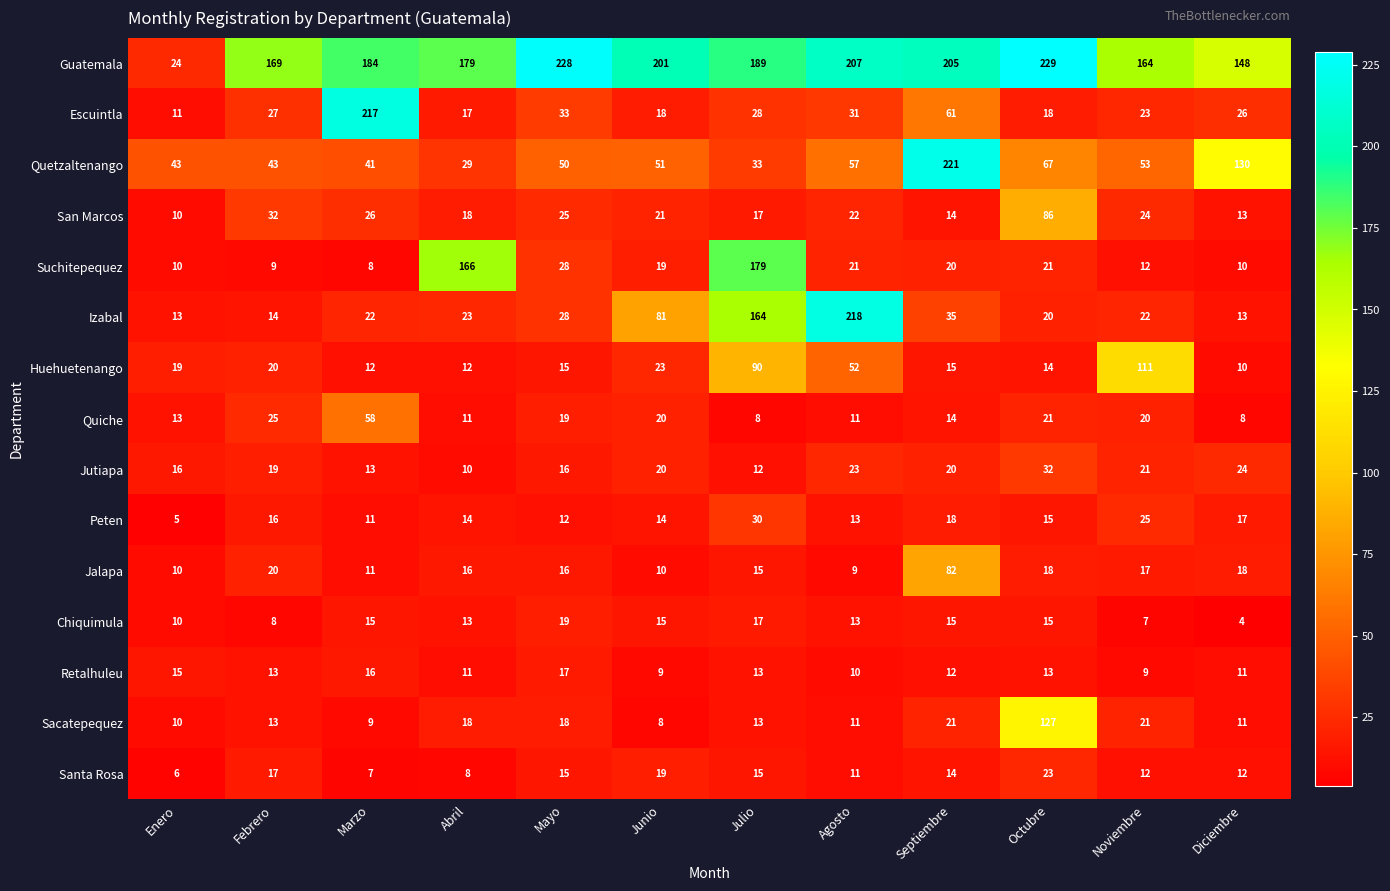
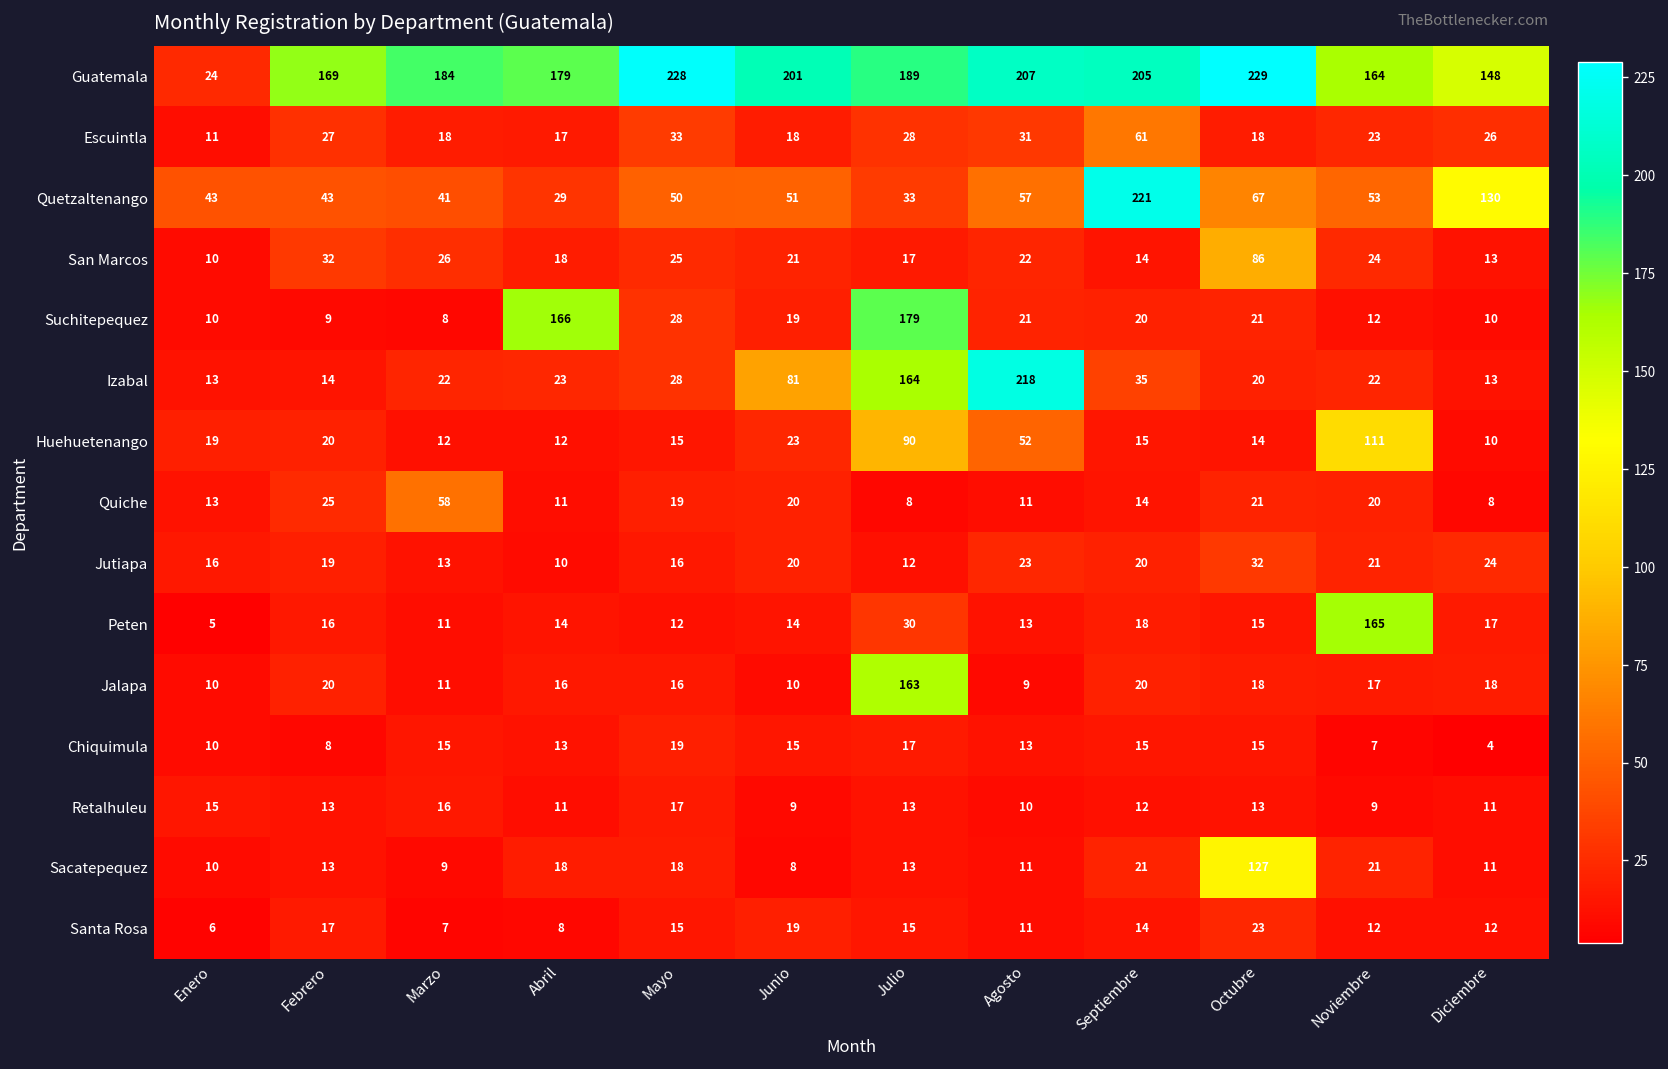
  {
    "Guatemala": {
      "Enero": 24,
      "Febrero": 169,
      "Marzo": 184,
      "Abril": 179,
      "Mayo": 228,
      "Junio": 201,
      "Julio": 189,
      "Agosto": 207,
      "Septiembre": 205,
      "Octubre": 229,
      "Noviembre": 164,
      "Diciembre": 148
    },
    "Escuintla": {
      "Enero": 11,
      "Febrero": 27,
-     "Marzo": 217,
+     "Marzo": 18,
      "Abril": 17,
      "Mayo": 33,
      "Junio": 18,
      "Julio": 28,
      "Agosto": 31,
      "Septiembre": 61,
      "Octubre": 18,
      "Noviembre": 23,
      "Diciembre": 26
    },
    "Quetzaltenango": {
      "Enero": 43,
      "Febrero": 43,
      "Marzo": 41,
      "Abril": 29,
      "Mayo": 50,
      "Junio": 51,
      "Julio": 33,
      "Agosto": 57,
      "Septiembre": 221,
      "Octubre": 67,
      "Noviembre": 53,
      "Diciembre": 130
    },
    "San Marcos": {
      "Enero": 10,
      "Febrero": 32,
      "Marzo": 26,
      "Abril": 18,
      "Mayo": 25,
      "Junio": 21,
      "Julio": 17,
      "Agosto": 22,
      "Septiembre": 14,
      "Octubre": 86,
      "Noviembre": 24,
      "Diciembre": 13
    },
    "Suchitepequez": {
      "Enero": 10,
      "Febrero": 9,
      "Marzo": 8,
      "Abril": 166,
      "Mayo": 28,
      "Junio": 19,
      "Julio": 179,
      "Agosto": 21,
      "Septiembre": 20,
      "Octubre": 21,
      "Noviembre": 12,
      "Diciembre": 10
    },
    "Izabal": {
      "Enero": 13,
      "Febrero": 14,
      "Marzo": 22,
      "Abril": 23,
      "Mayo": 28,
      "Junio": 81,
      "Julio": 164,
      "Agosto": 218,
      "Septiembre": 35,
      "Octubre": 20,
      "Noviembre": 22,
      "Diciembre": 13
    },
    "Huehuetenango": {
      "Enero": 19,
      "Febrero": 20,
      "Marzo": 12,
      "Abril": 12,
      "Mayo": 15,
      "Junio": 23,
      "Julio": 90,
      "Agosto": 52,
      "Septiembre": 15,
      "Octubre": 14,
      "Noviembre": 111,
      "Diciembre": 10
    },
    "Quiche": {
      "Enero": 13,
      "Febrero": 25,
      "Marzo": 58,
      "Abril": 11,
      "Mayo": 19,
      "Junio": 20,
      "Julio": 8,
      "Agosto": 11,
      "Septiembre": 14,
      "Octubre": 21,
      "Noviembre": 20,
      "Diciembre": 8
    },
    "Jutiapa": {
      "Enero": 16,
      "Febrero": 19,
      "Marzo": 13,
      "Abril": 10,
      "Mayo": 16,
      "Junio": 20,
      "Julio": 12,
      "Agosto": 23,
      "Septiembre": 20,
      "Octubre": 32,
      "Noviembre": 21,
      "Diciembre": 24
    },
    "Peten": {
      "Enero": 5,
      "Febrero": 16,
      "Marzo": 11,
      "Abril": 14,
      "Mayo": 12,
      "Junio": 14,
      "Julio": 30,
      "Agosto": 13,
      "Septiembre": 18,
      "Octubre": 15,
-     "Noviembre": 25,
+     "Noviembre": 165,
      "Diciembre": 17
    },
    "Jalapa": {
      "Enero": 10,
      "Febrero": 20,
      "Marzo": 11,
      "Abril": 16,
      "Mayo": 16,
      "Junio": 10,
-     "Julio": 15,
+     "Julio": 163,
      "Agosto": 9,
-     "Septiembre": 82,
+     "Septiembre": 20,
      "Octubre": 18,
      "Noviembre": 17,
      "Diciembre": 18
    },
    "Chiquimula": {
      "Enero": 10,
      "Febrero": 8,
      "Marzo": 15,
      "Abril": 13,
      "Mayo": 19,
      "Junio": 15,
      "Julio": 17,
      "Agosto": 13,
      "Septiembre": 15,
      "Octubre": 15,
      "Noviembre": 7,
      "Diciembre": 4
    },
    "Retalhuleu": {
      "Enero": 15,
      "Febrero": 13,
      "Marzo": 16,
      "Abril": 11,
      "Mayo": 17,
      "Junio": 9,
      "Julio": 13,
      "Agosto": 10,
      "Septiembre": 12,
      "Octubre": 13,
      "Noviembre": 9,
      "Diciembre": 11
    },
    "Sacatepequez": {
      "Enero": 10,
      "Febrero": 13,
      "Marzo": 9,
      "Abril": 18,
      "Mayo": 18,
      "Junio": 8,
      "Julio": 13,
      "Agosto": 11,
      "Septiembre": 21,
      "Octubre": 127,
      "Noviembre": 21,
      "Diciembre": 11
    },
    "Santa Rosa": {
      "Enero": 6,
      "Febrero": 17,
      "Marzo": 7,
      "Abril": 8,
      "Mayo": 15,
      "Junio": 19,
      "Julio": 15,
      "Agosto": 11,
      "Septiembre": 14,
      "Octubre": 23,
      "Noviembre": 12,
      "Diciembre": 12
    }
  }
